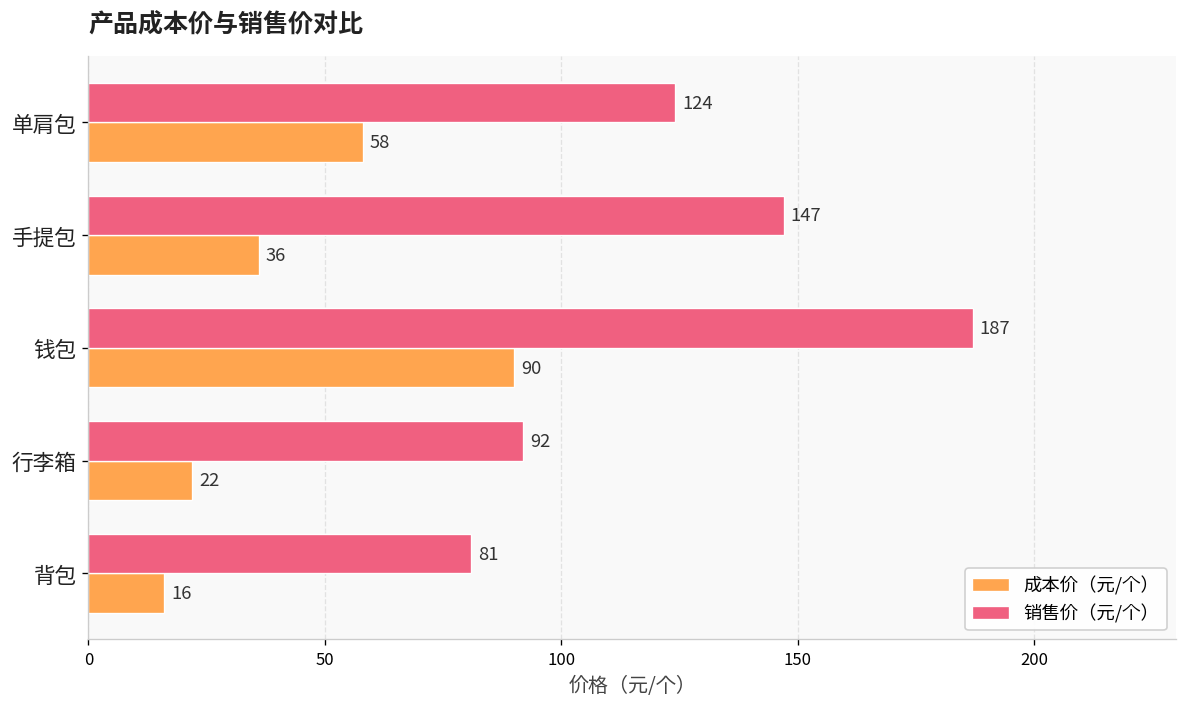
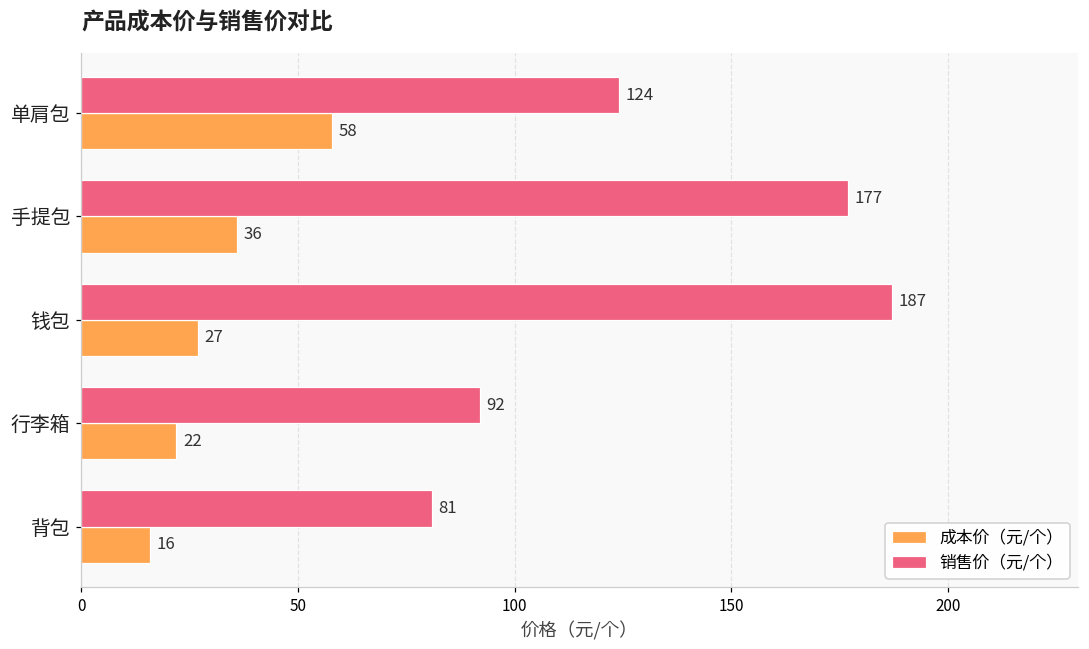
  {
    "成本价（元/个）": {
      "单肩包": 58,
      "手提包": 36,
-     "钱包": 90,
+     "钱包": 27,
      "行李箱": 22,
      "背包": 16
    },
    "销售价（元/个）": {
      "单肩包": 124,
-     "手提包": 147,
+     "手提包": 177,
      "钱包": 187,
      "行李箱": 92,
      "背包": 81
    }
  }
